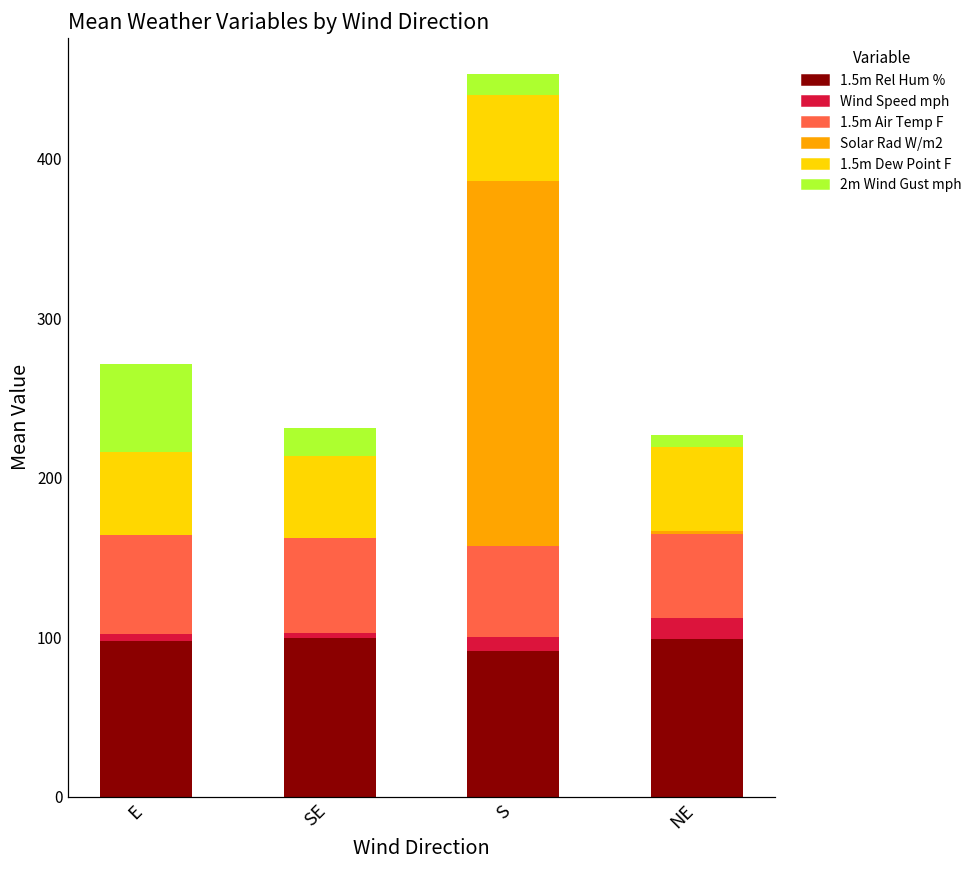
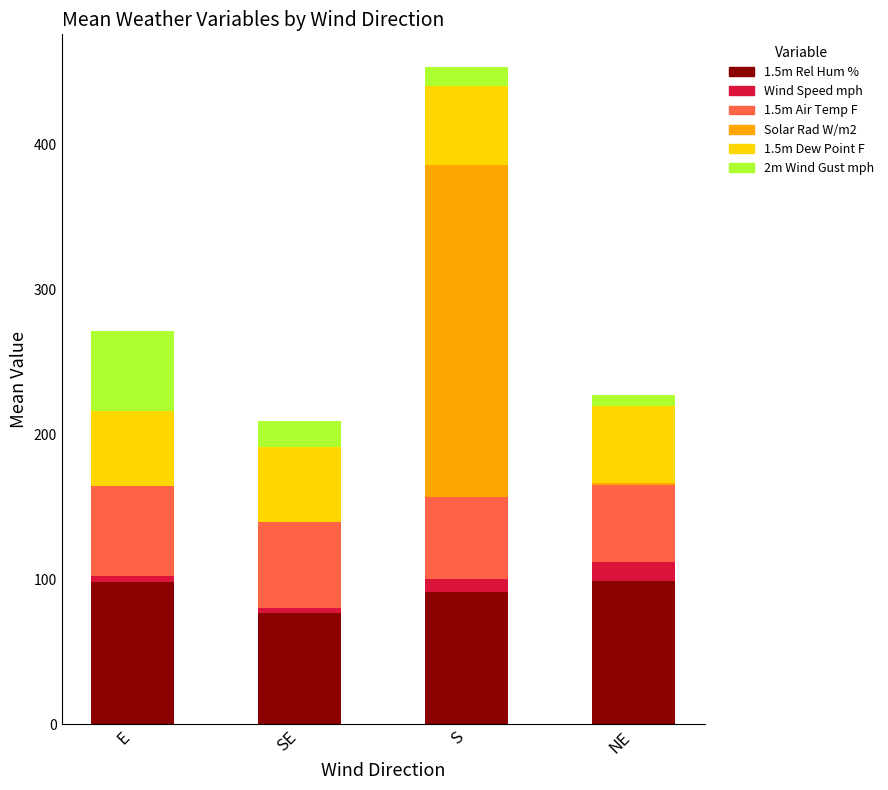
  {
    "1.5m Rel Hum %": {
      "E": 98,
-     "SE": 99,
+     "SE": 77,
      "S": 91,
      "NE": 99
    },
    "Wind Speed mph": {
      "E": 4,
      "SE": 3,
      "S": 9,
      "NE": 13
    },
    "1.5m Air Temp F": {
      "E": 62,
      "SE": 59,
      "S": 57,
      "NE": 53
    },
    "2m Wind Gust mph": {
      "E": 56,
      "SE": 18,
      "S": 13,
      "NE": 7
    }
  }
